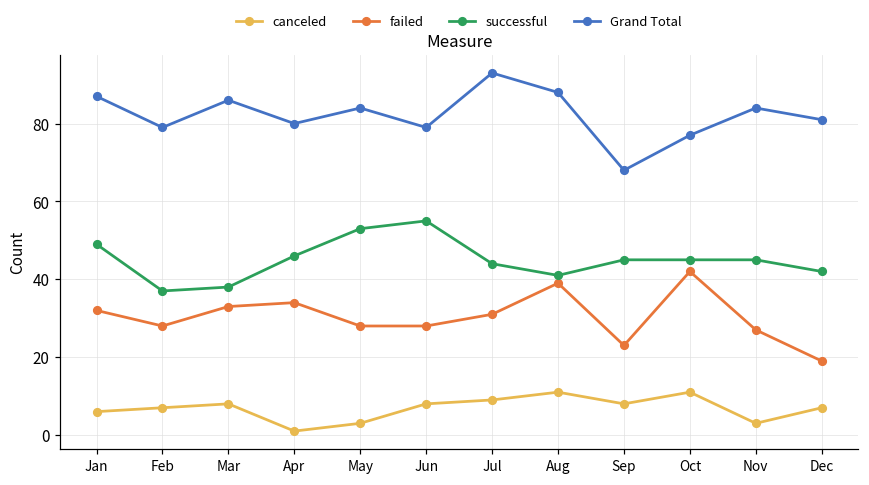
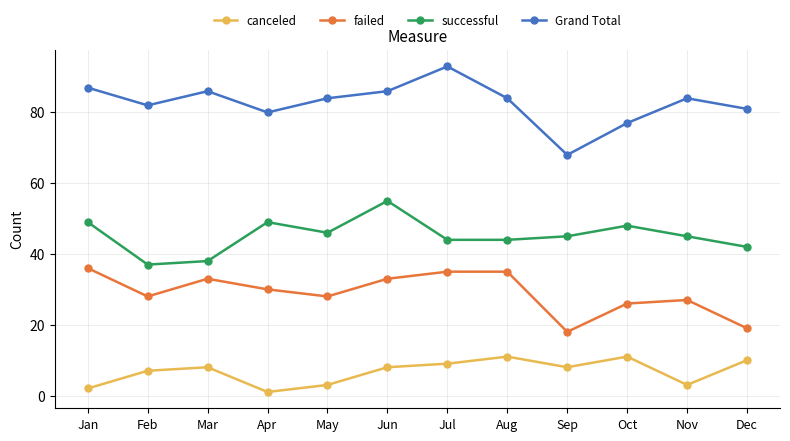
  {
    "canceled": {
-     "Jan": 6,
+     "Jan": 2,
      "Feb": 7,
      "Mar": 8,
      "Apr": 1,
      "May": 3,
      "Jun": 8,
      "Jul": 9,
      "Aug": 11,
      "Sep": 8,
      "Oct": 11,
      "Nov": 3,
-     "Dec": 7
+     "Dec": 10
    },
    "failed": {
-     "Jan": 32,
+     "Jan": 36,
      "Feb": 28,
      "Mar": 33,
-     "Apr": 34,
+     "Apr": 30,
      "May": 28,
-     "Jun": 28,
-     "Jul": 31,
-     "Aug": 39,
-     "Sep": 23,
-     "Oct": 42,
+     "Jun": 33,
+     "Jul": 35,
+     "Aug": 35,
+     "Sep": 18,
+     "Oct": 26,
      "Nov": 27,
      "Dec": 19
    },
    "successful": {
      "Jan": 49,
      "Feb": 37,
      "Mar": 38,
-     "Apr": 46,
-     "May": 53,
+     "Apr": 49,
+     "May": 46,
      "Jun": 55,
      "Jul": 44,
-     "Aug": 41,
+     "Aug": 44,
      "Sep": 45,
-     "Oct": 45,
+     "Oct": 48,
      "Nov": 45,
      "Dec": 42
    },
    "Grand Total": {
      "Jan": 87,
-     "Feb": 79,
+     "Feb": 82,
      "Mar": 86,
      "Apr": 80,
      "May": 84,
-     "Jun": 79,
+     "Jun": 86,
      "Jul": 93,
-     "Aug": 88,
+     "Aug": 84,
      "Sep": 68,
      "Oct": 77,
      "Nov": 84,
      "Dec": 81
    }
  }
